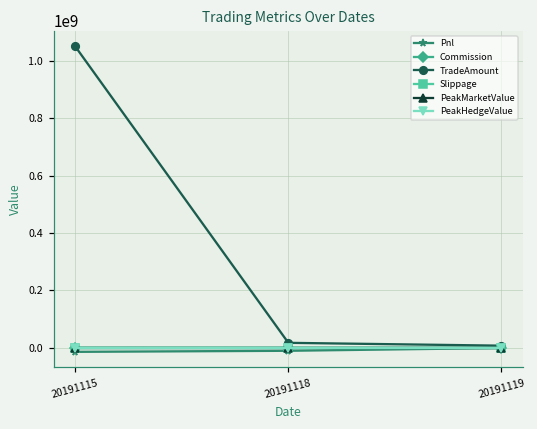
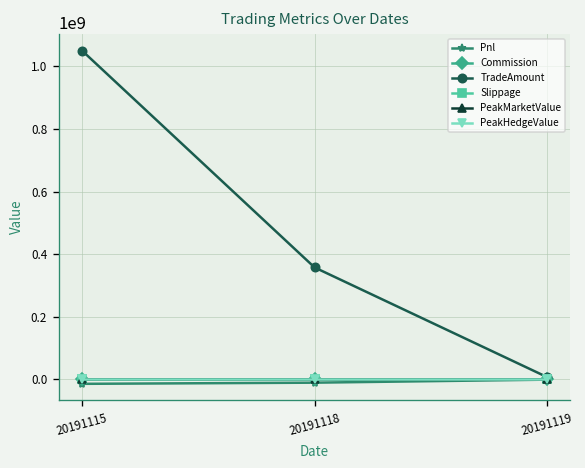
  {
    "Pnl": {
      "20191115": -10000000,
      "20191118": -10000000
    },
    "PeakHedgeValue": {
      "20191115": 0,
      "20191118": 0
    },
    "TradeAmount": {
      "20191115": 1050000000,
-     "20191118": 20000000
+     "20191118": 360000000
    }
  }
